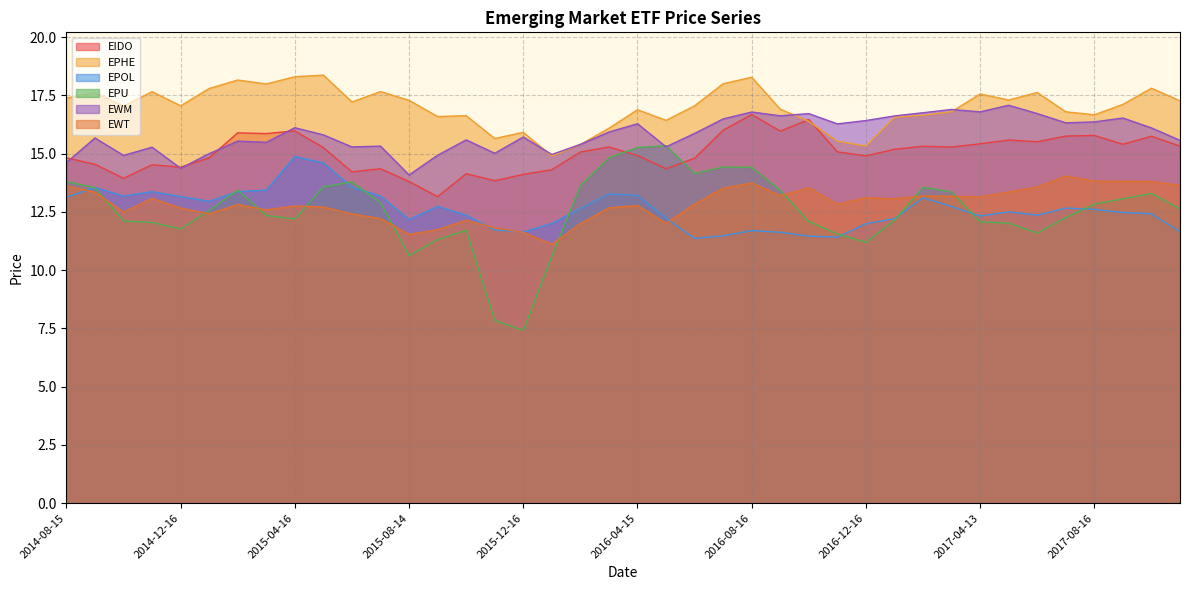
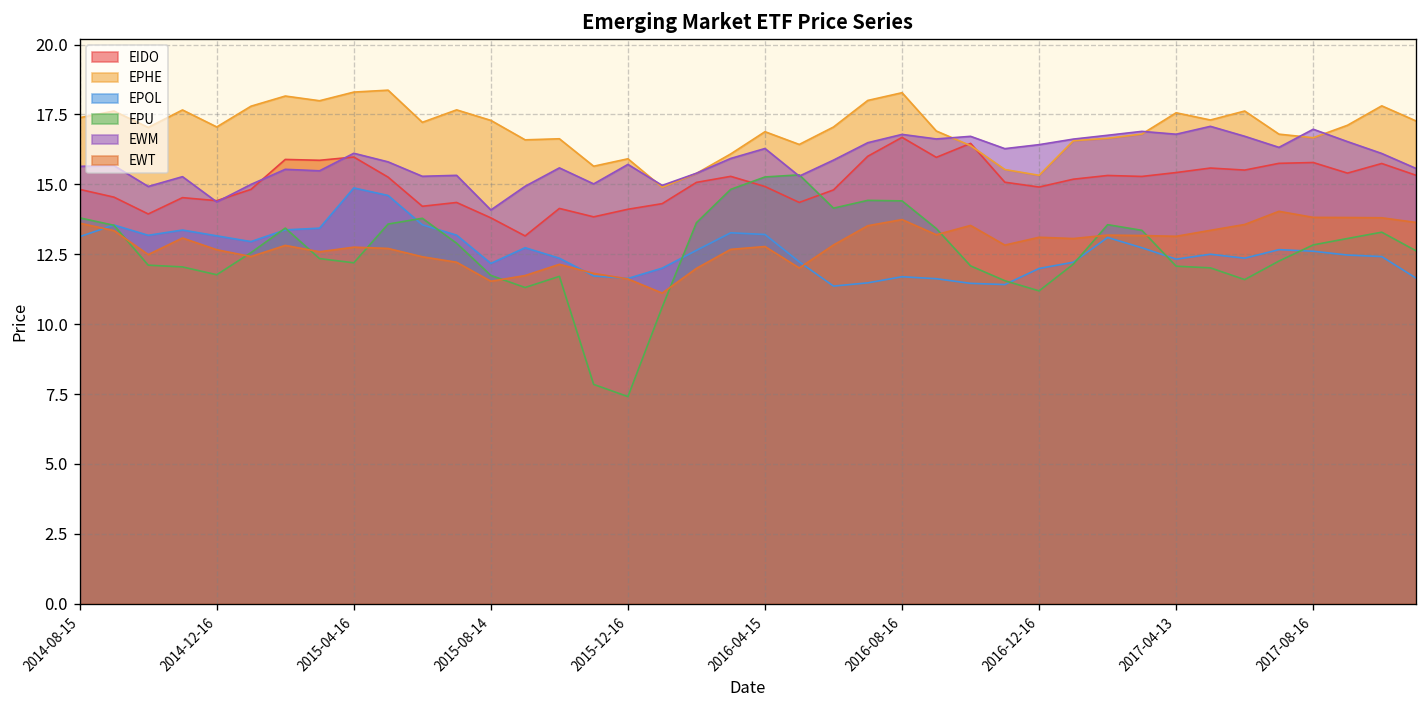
  {
    "EPOL": {
      "2014-08-15": 13.1,
      "2014-12-16": 13.2,
      "2015-04-16": 14.9,
      "2015-08-14": 12.2,
      "2016-04-15": 13.2,
      "2016-08-16": 11.7,
      "2016-12-16": 12.0,
      "2017-04-13": 12.3,
      "2017-08-16": 12.6
    },
    "EPU": {
      "2014-08-15": 13.8,
      "2014-12-16": 11.8,
      "2015-04-16": 12.2,
-     "2015-08-14": 10.6,
+     "2015-08-14": 11.7,
      "2015-12-16": 7.4,
      "2016-04-15": 15.3,
      "2016-08-16": 14.4,
      "2016-12-16": 11.2,
      "2017-04-13": 12.1,
      "2017-08-16": 12.8
    },
    "EWM": {
-     "2014-08-15": 14.6,
+     "2014-08-15": 15.6,
      "2015-04-16": 16.1,
      "2015-08-14": 14.1,
      "2015-12-16": 15.7,
      "2016-04-15": 16.3,
      "2016-12-16": 16.4,
      "2017-04-13": 16.8,
-     "2017-08-16": 16.4
+     "2017-08-16": 17.0
    }
  }
